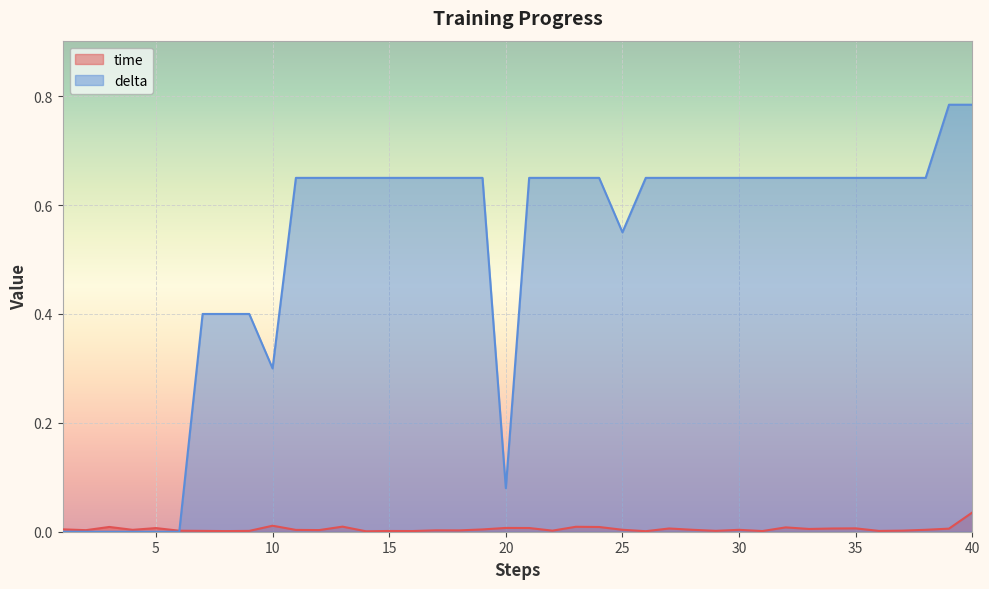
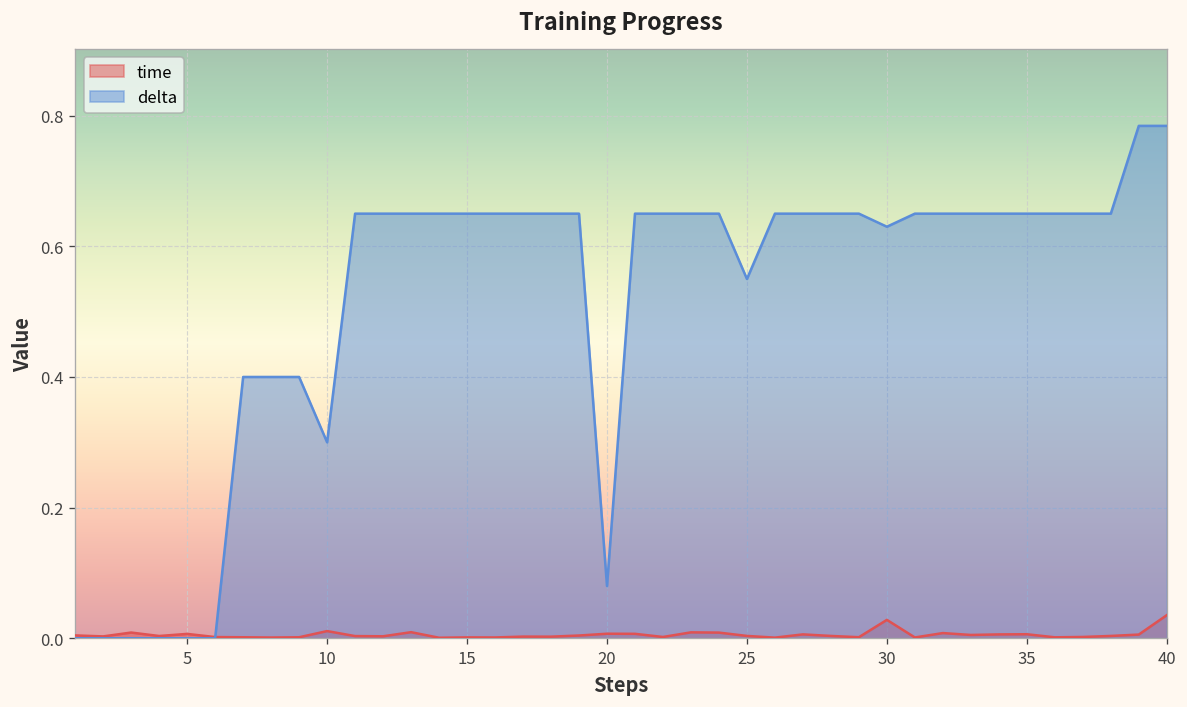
  {
    "time": {
      "5": 0.01,
      "10": 0.01,
      "15": 0.00,
      "20": 0.01,
      "25": 0.00,
-     "30": 0.00,
+     "30": 0.03,
      "35": 0.01,
      "40": 0.04
    },
    "delta": {
      "5": 0.00,
      "10": 0.30,
      "15": 0.65,
      "20": 0.08,
      "25": 0.55,
-     "30": 0.65,
+     "30": 0.63,
      "35": 0.65,
      "40": 0.78
    }
  }
